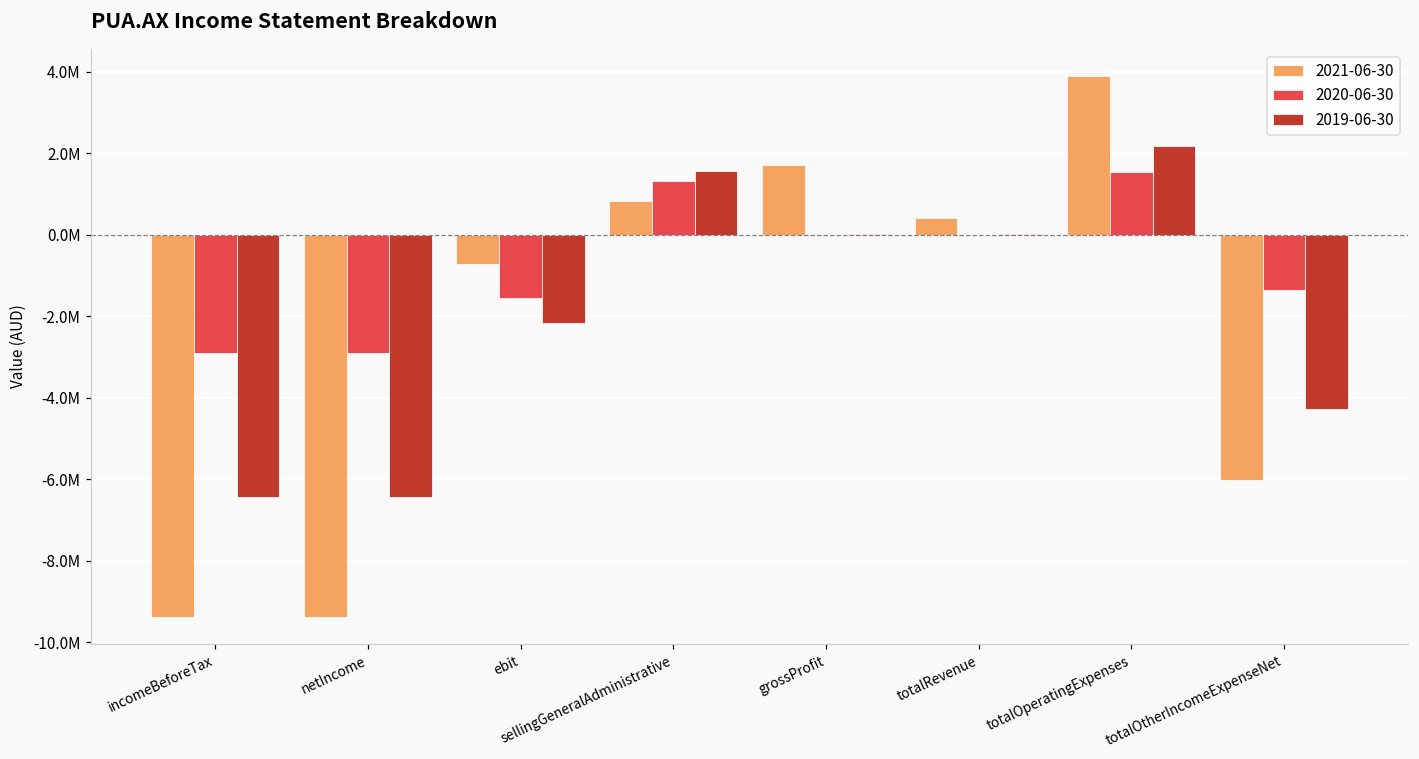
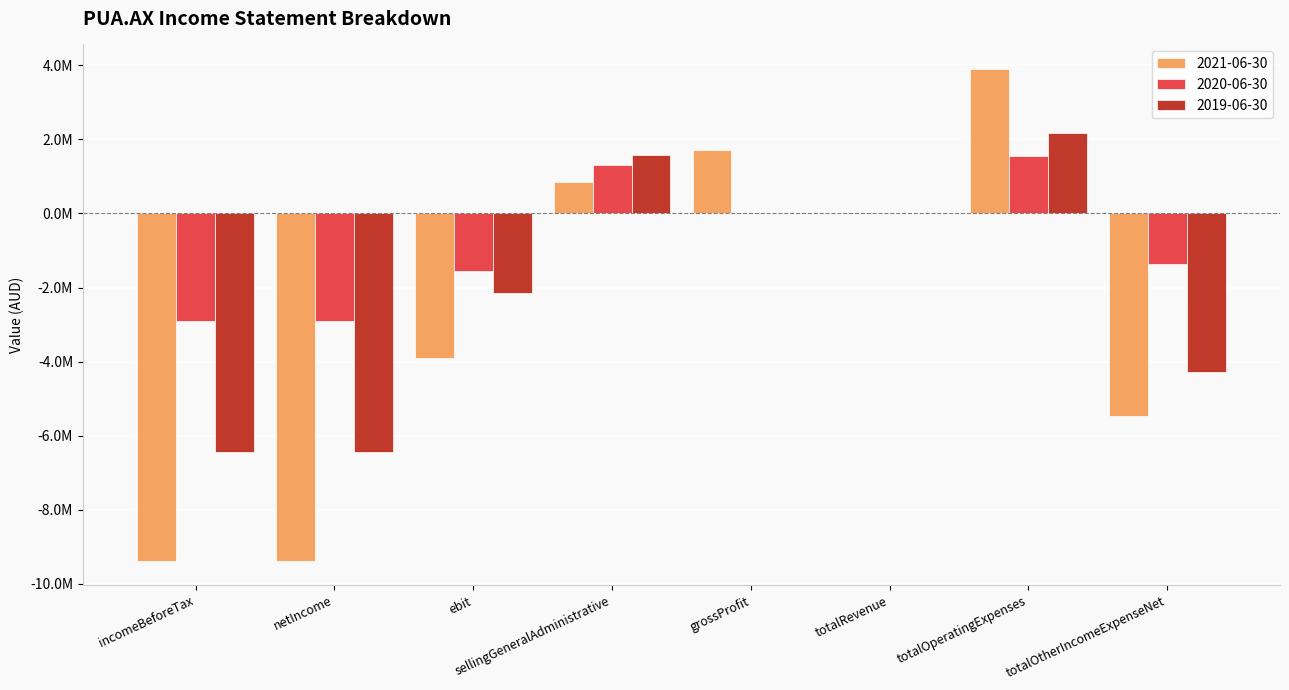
  {
    "2021-06-30": {
      "incomeBeforeTax": -9400000,
      "netIncome": -9400000,
-     "ebit": -700000,
+     "ebit": -3900000,
      "sellingGeneralAdministrative": 800000,
      "grossProfit": 1700000,
-     "totalRevenue": 400000,
+     "totalRevenue": 0,
      "totalOperatingExpenses": 3900000,
-     "totalOtherIncomeExpenseNet": -6000000
+     "totalOtherIncomeExpenseNet": -5500000
    }
  }
